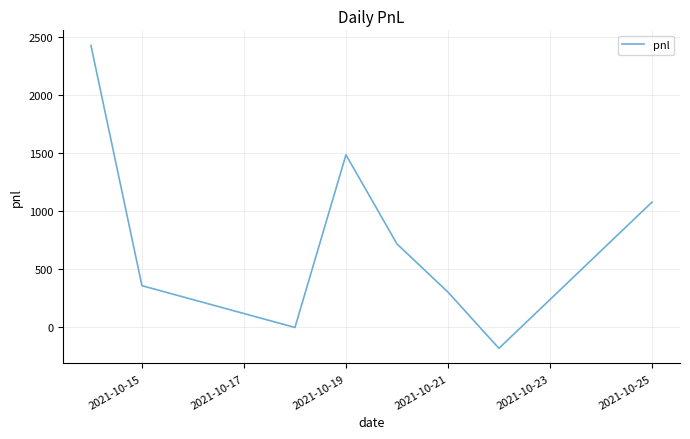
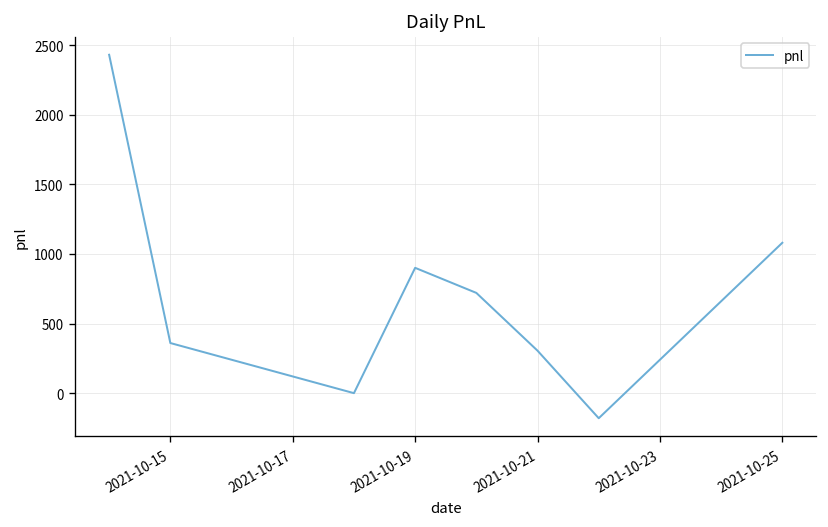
  {
    "2021-10-15": 360,
-   "2021-10-19": 1490,
+   "2021-10-19": 900,
    "2021-10-21": 300,
    "2021-10-25": 1080
  }
